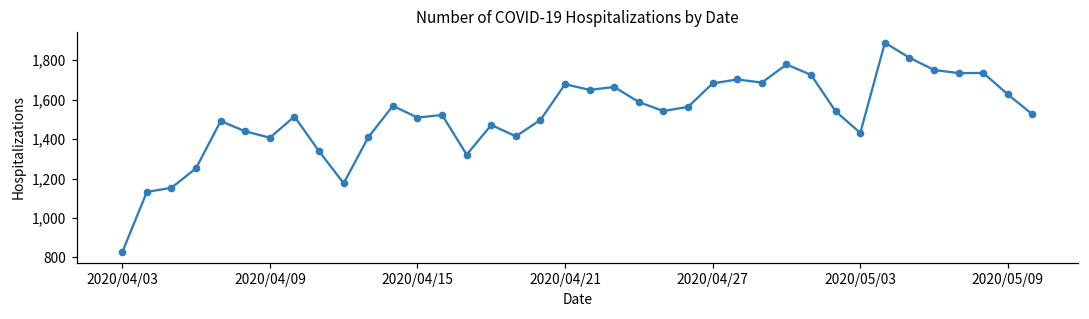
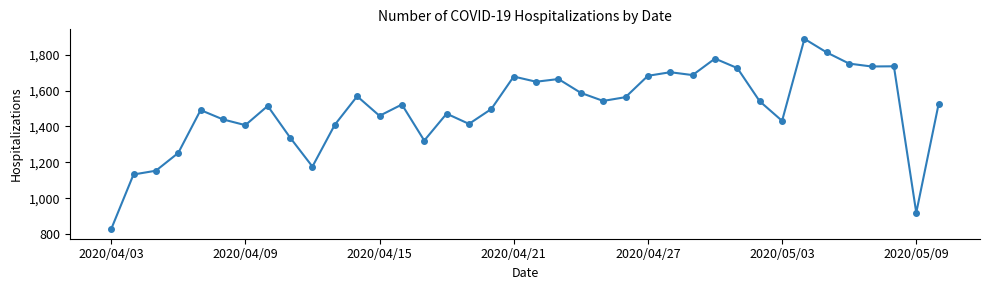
  {
    "2020/04/03": "830",
    "2020/04/09": "1,410",
-   "2020/04/15": "1,510",
+   "2020/04/15": "1,460",
    "2020/04/21": "1,680",
    "2020/04/27": "1,680",
    "2020/05/03": "1,430",
-   "2020/05/09": "1,630"
+   "2020/05/09": "920"
  }
